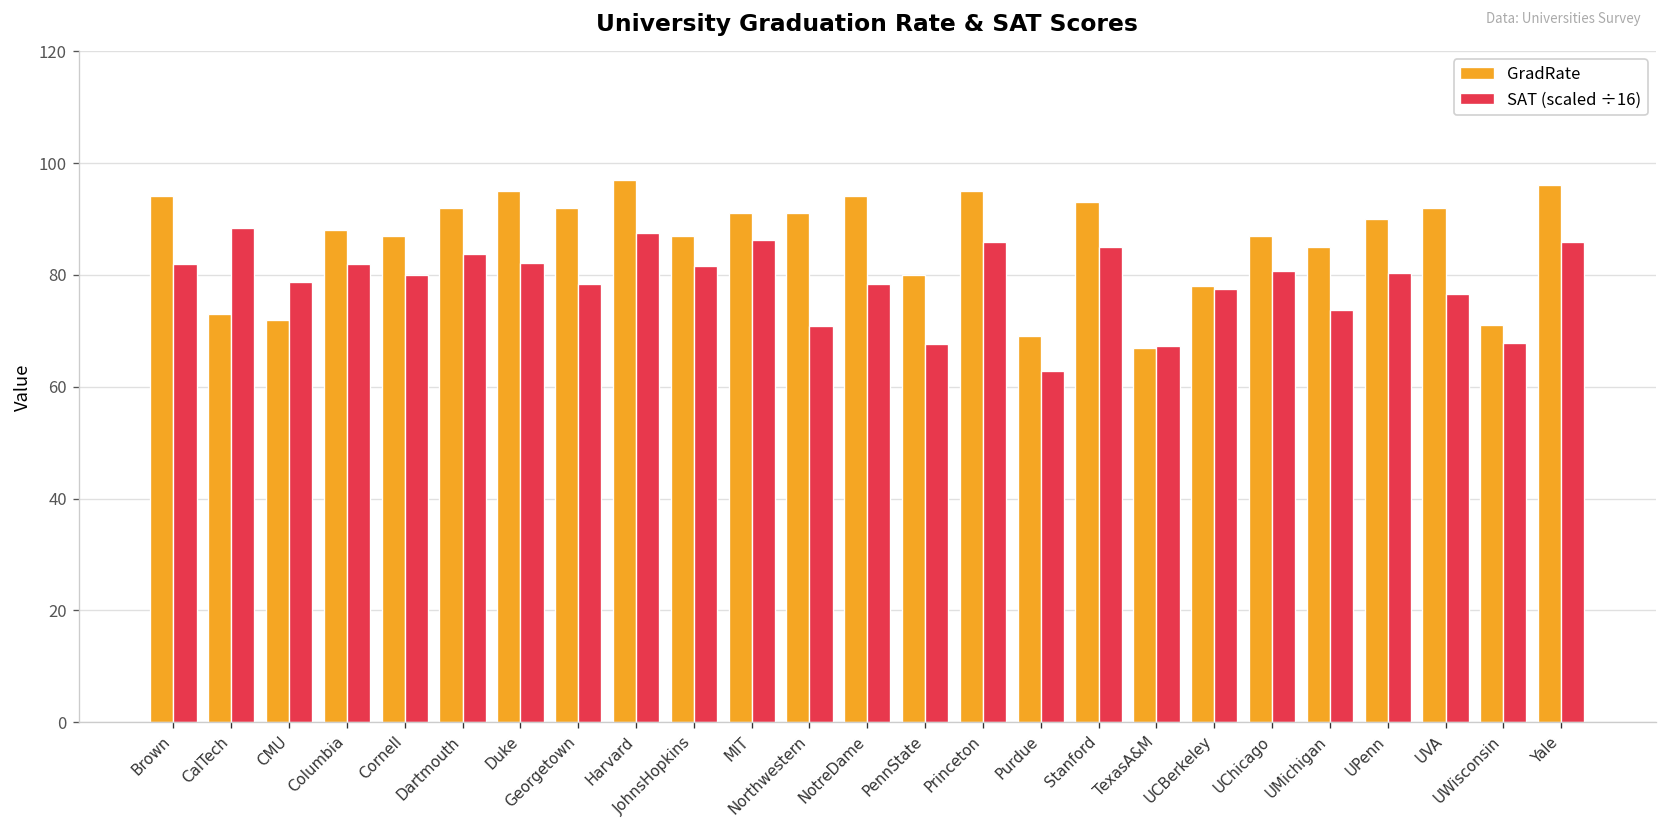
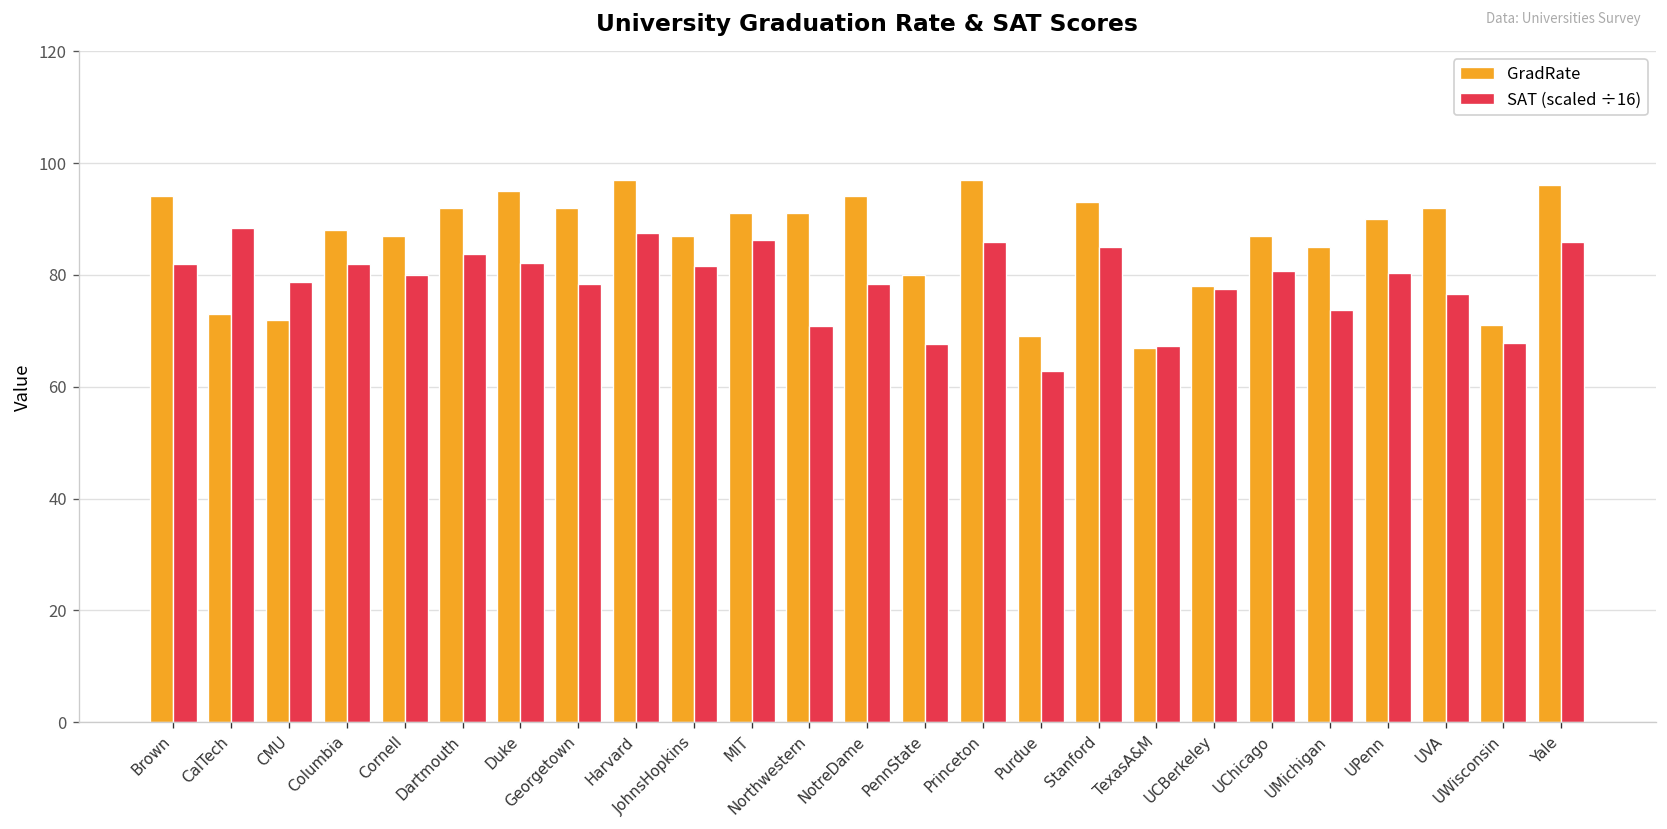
  {
    "GradRate": {
      "Brown": 94,
      "CalTech": 73,
      "CMU": 72,
      "Columbia": 88,
      "Cornell": 87,
      "Dartmouth": 92,
      "Duke": 95,
      "Georgetown": 92,
      "Harvard": 97,
      "JohnsHopkins": 87,
      "MIT": 91,
      "Northwestern": 91,
      "NotreDame": 94,
      "PennState": 80,
-     "Princeton": 95,
+     "Princeton": 97,
      "Purdue": 69,
      "Stanford": 93,
      "TexasA&M": 67,
      "UCBerkeley": 78,
      "UChicago": 87,
      "UMichigan": 85,
      "UPenn": 90,
      "UVA": 92,
      "UWisconsin": 71,
      "Yale": 96
    },
    "SAT (scaled ÷16)": {
      "Brown": 82,
      "CalTech": 88,
      "CMU": 79,
      "Columbia": 82,
      "Cornell": 80,
      "Dartmouth": 84,
      "Duke": 82,
      "Georgetown": 78,
      "Harvard": 88,
      "JohnsHopkins": 82,
      "MIT": 86,
      "Northwestern": 71,
      "NotreDame": 78,
      "PennState": 68,
      "Princeton": 86,
      "Purdue": 63,
      "Stanford": 85,
      "TexasA&M": 67,
      "UCBerkeley": 78,
      "UChicago": 81,
      "UMichigan": 74,
      "UPenn": 80,
      "UVA": 77,
      "UWisconsin": 68,
      "Yale": 86
    }
  }
